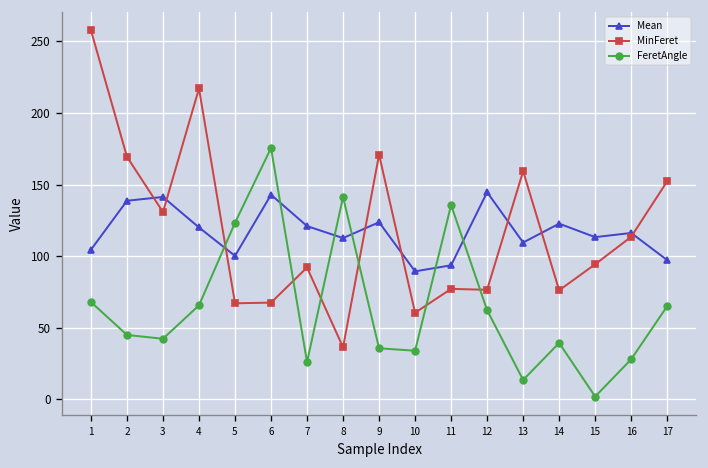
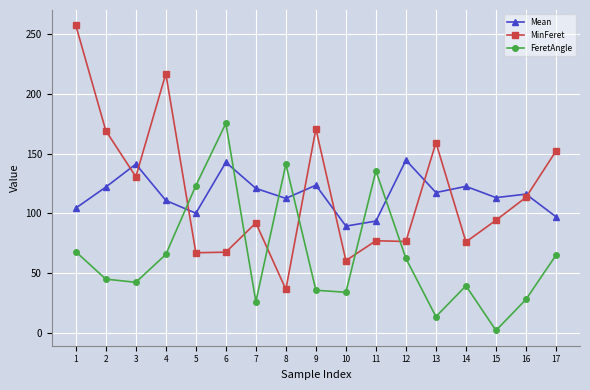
  {
    "Mean": {
      "1": 105,
-     "2": 139,
+     "2": 122,
      "3": 141,
-     "4": 120,
+     "4": 111,
      "5": 100,
      "6": 143,
      "7": 121,
      "8": 113,
      "9": 124,
      "10": 89,
      "11": 94,
      "12": 145,
-     "13": 110,
+     "13": 118,
      "14": 123,
      "15": 113,
      "16": 116,
      "17": 97
    },
    "MinFeret": {
      "1": 258,
      "2": 169,
      "3": 131,
      "4": 217,
      "5": 67,
      "6": 68,
      "7": 92,
      "8": 36,
      "9": 171,
      "10": 61,
      "11": 77,
      "12": 77,
      "13": 159,
      "14": 76,
      "15": 94,
      "16": 114,
      "17": 152
    },
    "FeretAngle": {
      "1": 68,
      "2": 45,
      "3": 42,
      "4": 66,
      "5": 123,
      "6": 176,
      "7": 26,
      "8": 141,
      "9": 36,
      "10": 34,
      "11": 136,
      "12": 62,
      "13": 14,
      "14": 39,
      "15": 2,
      "16": 28,
      "17": 65
    }
  }
